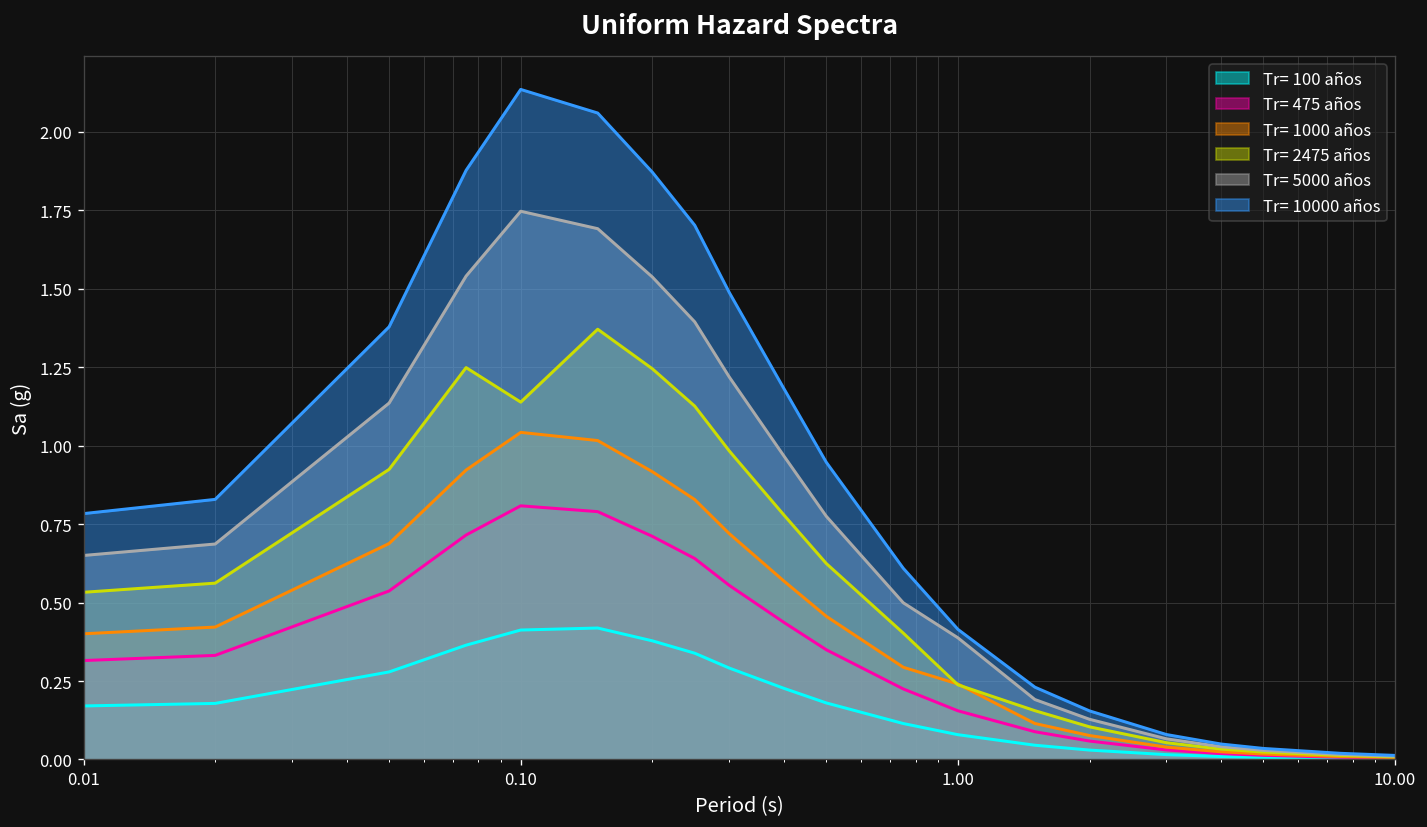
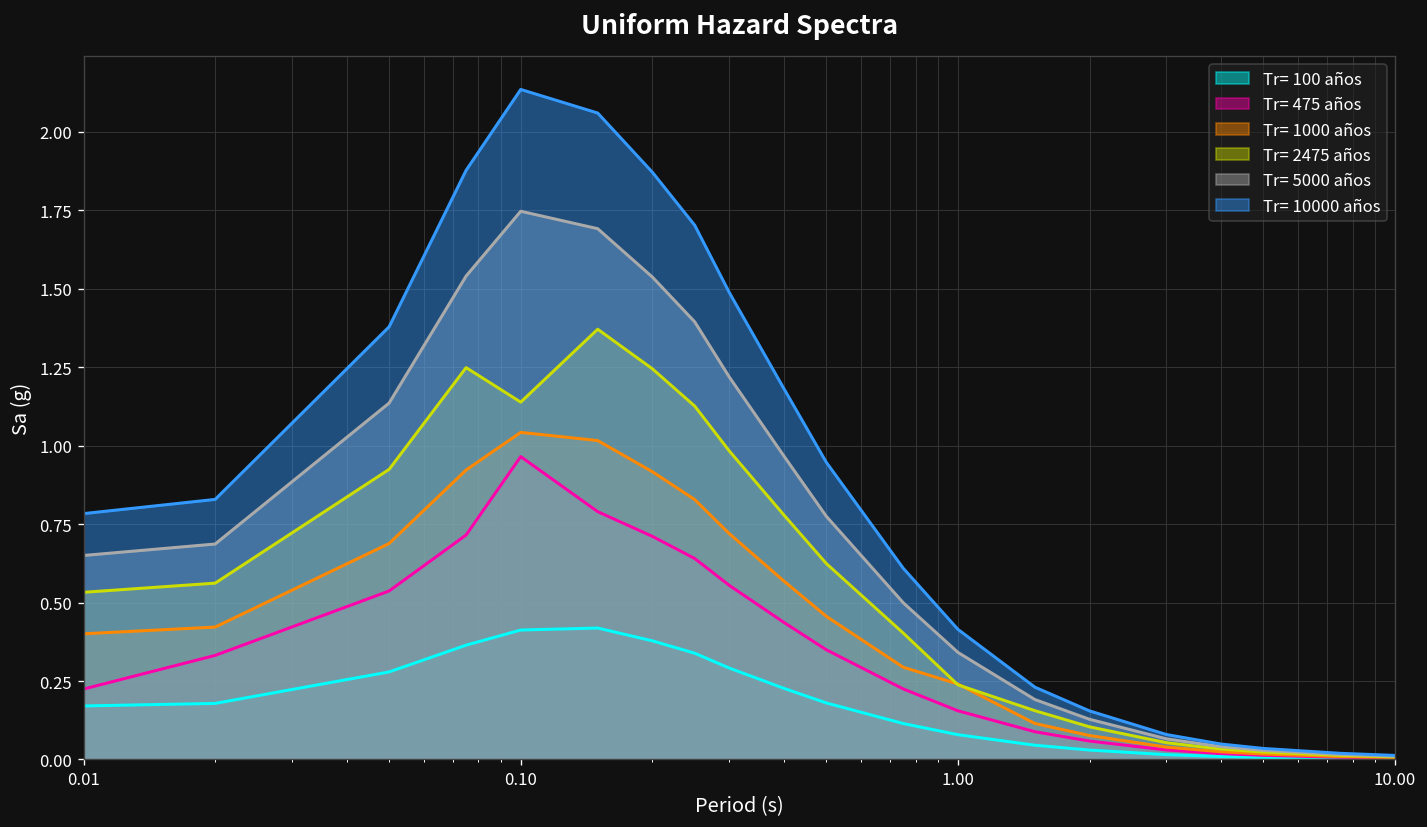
  {
    "Tr= 100 años": {
      "0.01": 0.17,
      "0.10": 0.41,
      "1.00": 0.08
    },
    "Tr= 475 años": {
-     "0.01": 0.32,
-     "0.10": 0.81,
+     "0.01": 0.22,
+     "0.10": 0.96,
      "1.00": 0.16
    },
    "Tr= 1000 años": {
      "0.01": 0.40,
      "0.10": 1.04
    },
    "Tr= 2475 años": {
      "0.01": 0.53,
      "0.10": 1.14
    },
    "Tr= 5000 años": {
      "0.01": 0.65,
      "0.10": 1.75,
-     "1.00": 0.39
+     "1.00": 0.34
    },
    "Tr= 10000 años": {
      "0.01": 0.78,
      "0.10": 2.13,
      "1.00": 0.41
    }
  }
